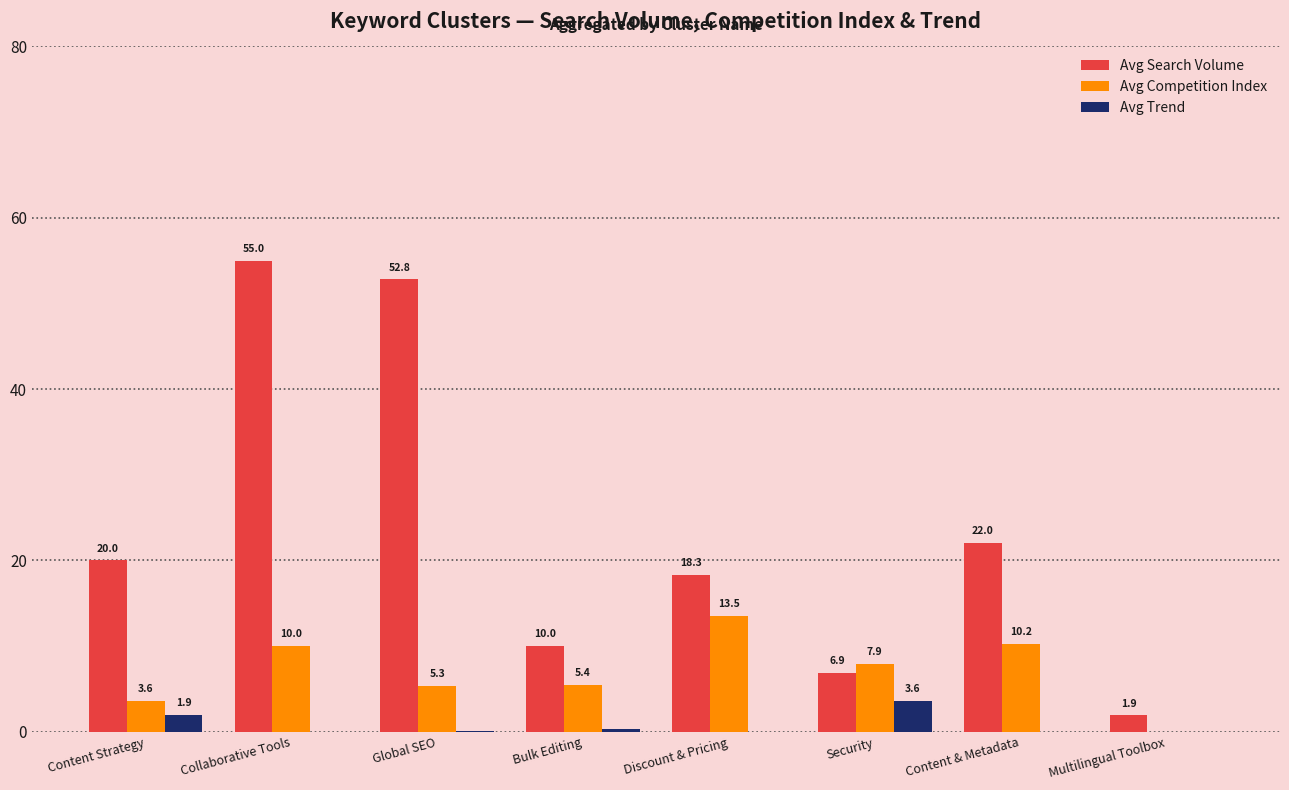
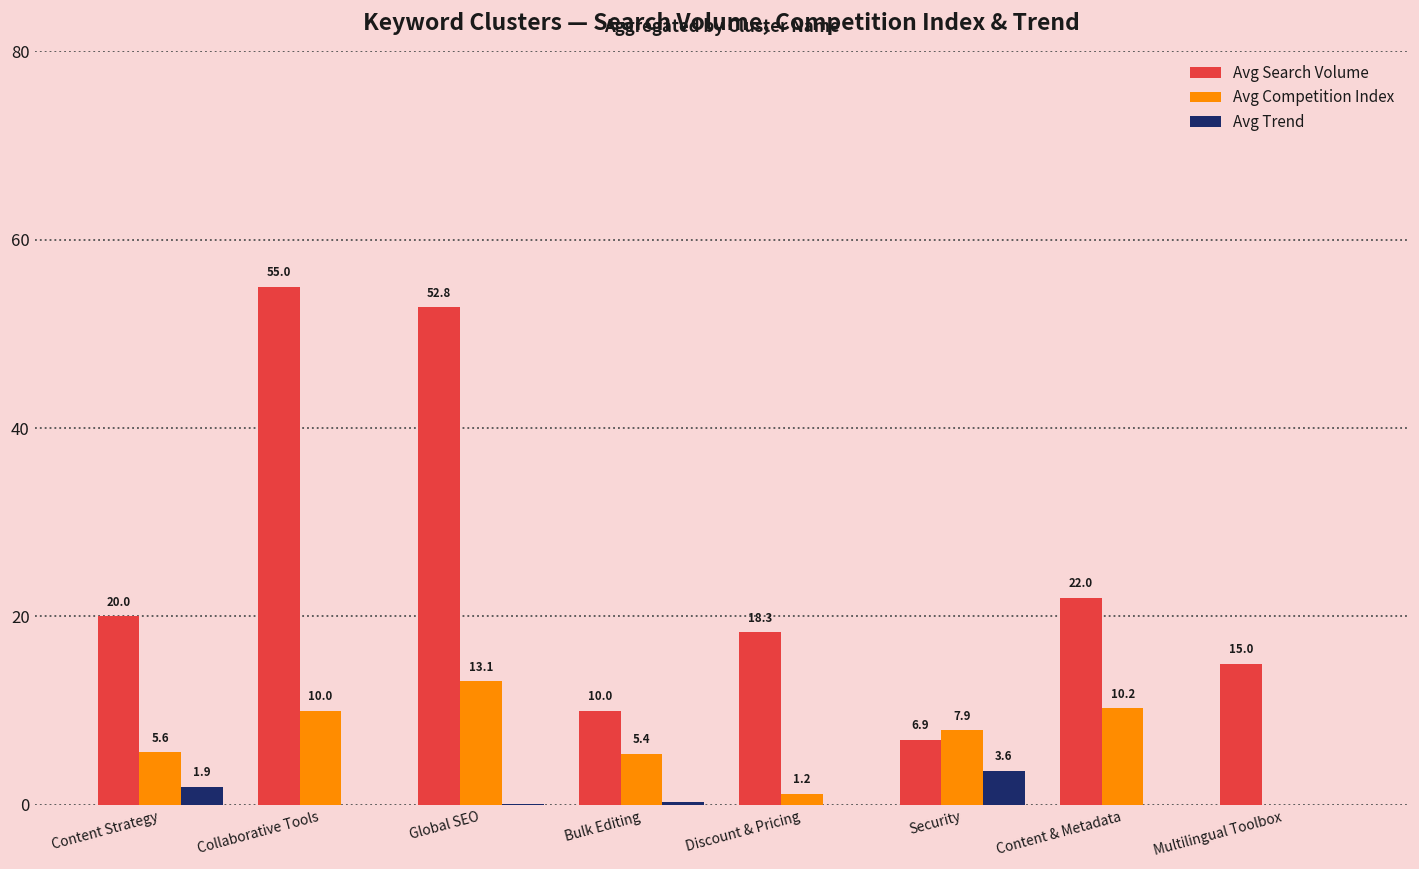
  {
    "Avg Search Volume": {
      "Content Strategy": 20.0,
      "Collaborative Tools": 55.0,
      "Global SEO": 52.8,
      "Bulk Editing": 10.0,
      "Discount & Pricing": 18.3,
      "Security": 6.9,
      "Content & Metadata": 22.0,
-     "Multilingual Toolbox": 1.9
+     "Multilingual Toolbox": 15.0
    },
    "Avg Competition Index": {
-     "Content Strategy": 3.6,
+     "Content Strategy": 5.6,
      "Collaborative Tools": 10.0,
-     "Global SEO": 5.3,
+     "Global SEO": 13.1,
      "Bulk Editing": 5.4,
-     "Discount & Pricing": 13.5,
+     "Discount & Pricing": 1.2,
      "Security": 7.9,
      "Content & Metadata": 10.2
    },
    "Avg Trend": {
      "Content Strategy": 1.9,
      "Security": 3.6
    }
  }
